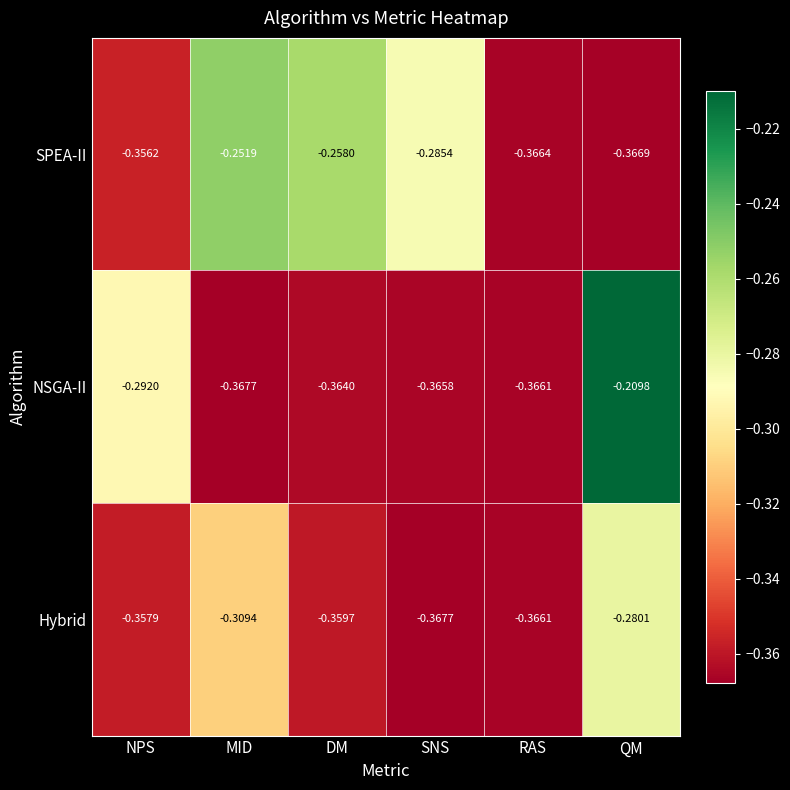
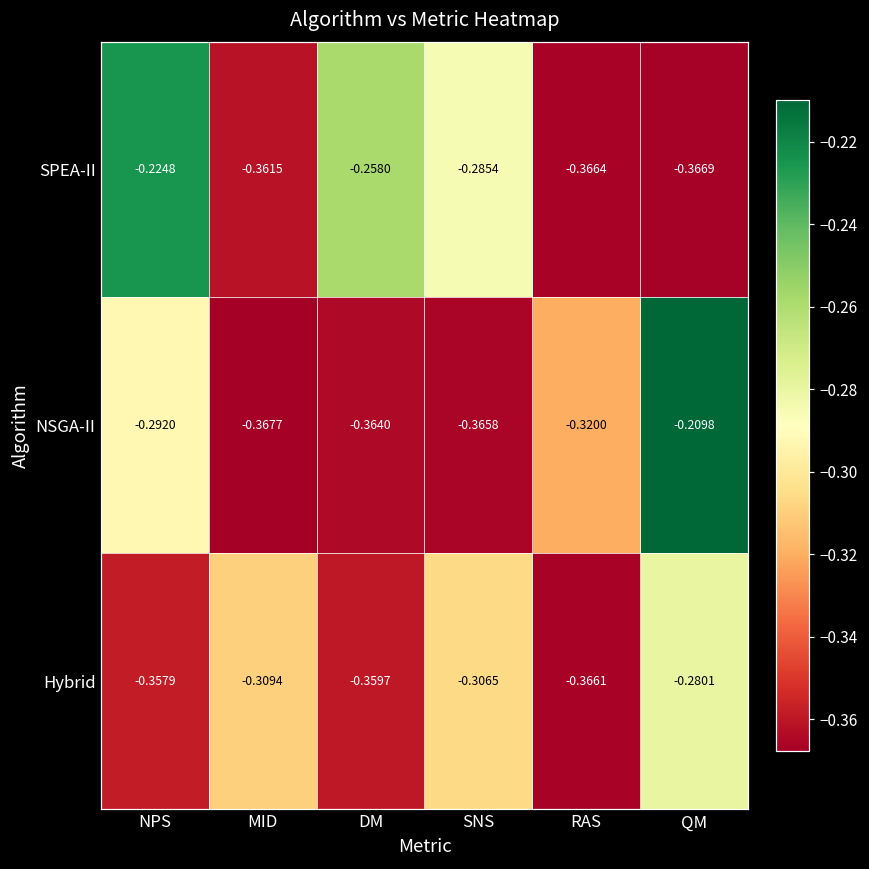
  {
    "SPEA-II": {
-     "NPS": -0.3562,
-     "MID": -0.2519,
+     "NPS": -0.2248,
+     "MID": -0.3615,
      "DM": -0.2580,
      "SNS": -0.2854,
      "RAS": -0.3664,
      "QM": -0.3669
    },
    "NSGA-II": {
      "NPS": -0.2920,
      "MID": -0.3677,
      "DM": -0.3640,
      "SNS": -0.3658,
-     "RAS": -0.3661,
+     "RAS": -0.3200,
      "QM": -0.2098
    },
    "Hybrid": {
      "NPS": -0.3579,
      "MID": -0.3094,
      "DM": -0.3597,
-     "SNS": -0.3677,
+     "SNS": -0.3065,
      "RAS": -0.3661,
      "QM": -0.2801
    }
  }
